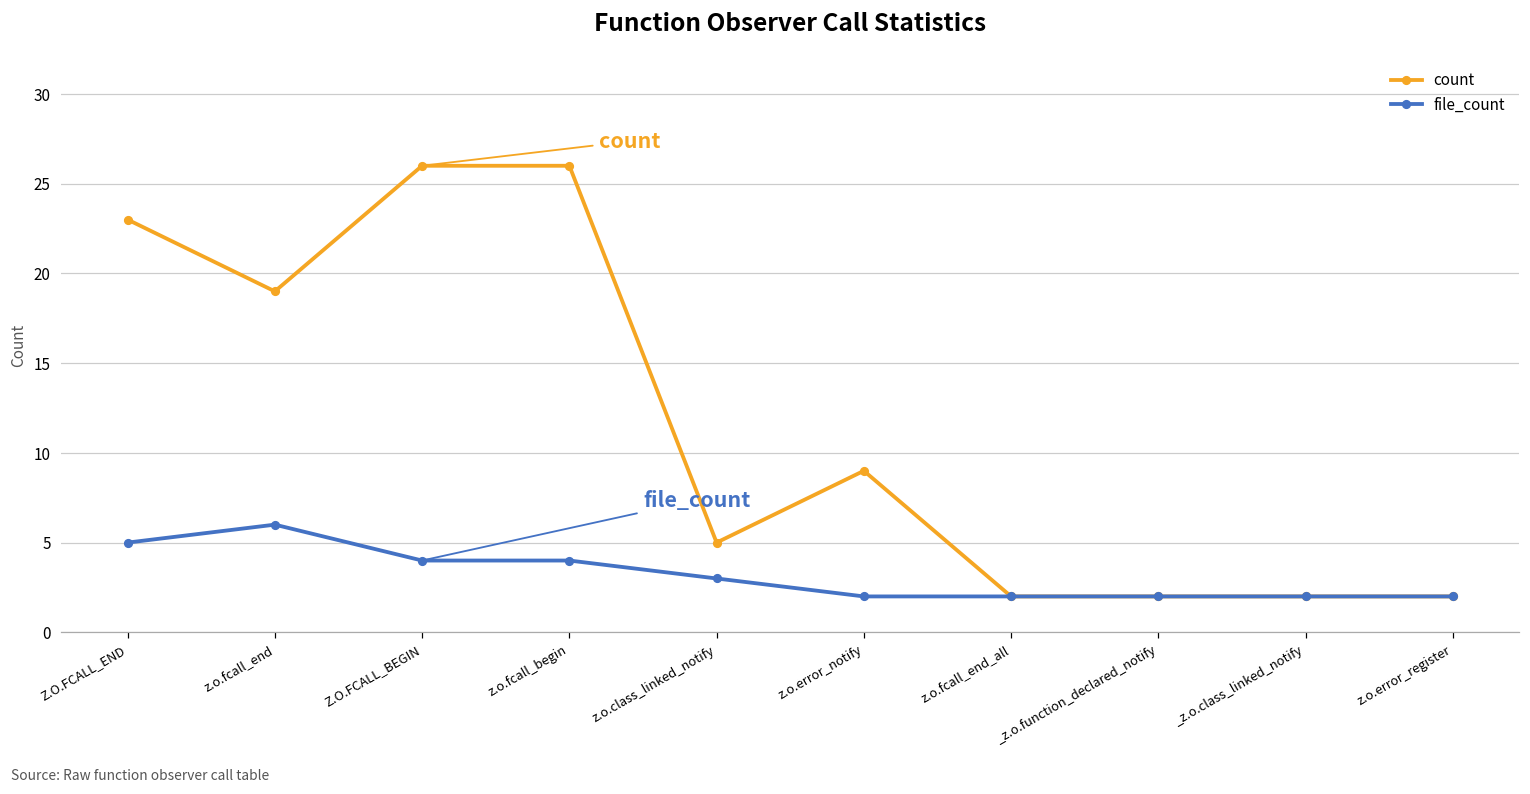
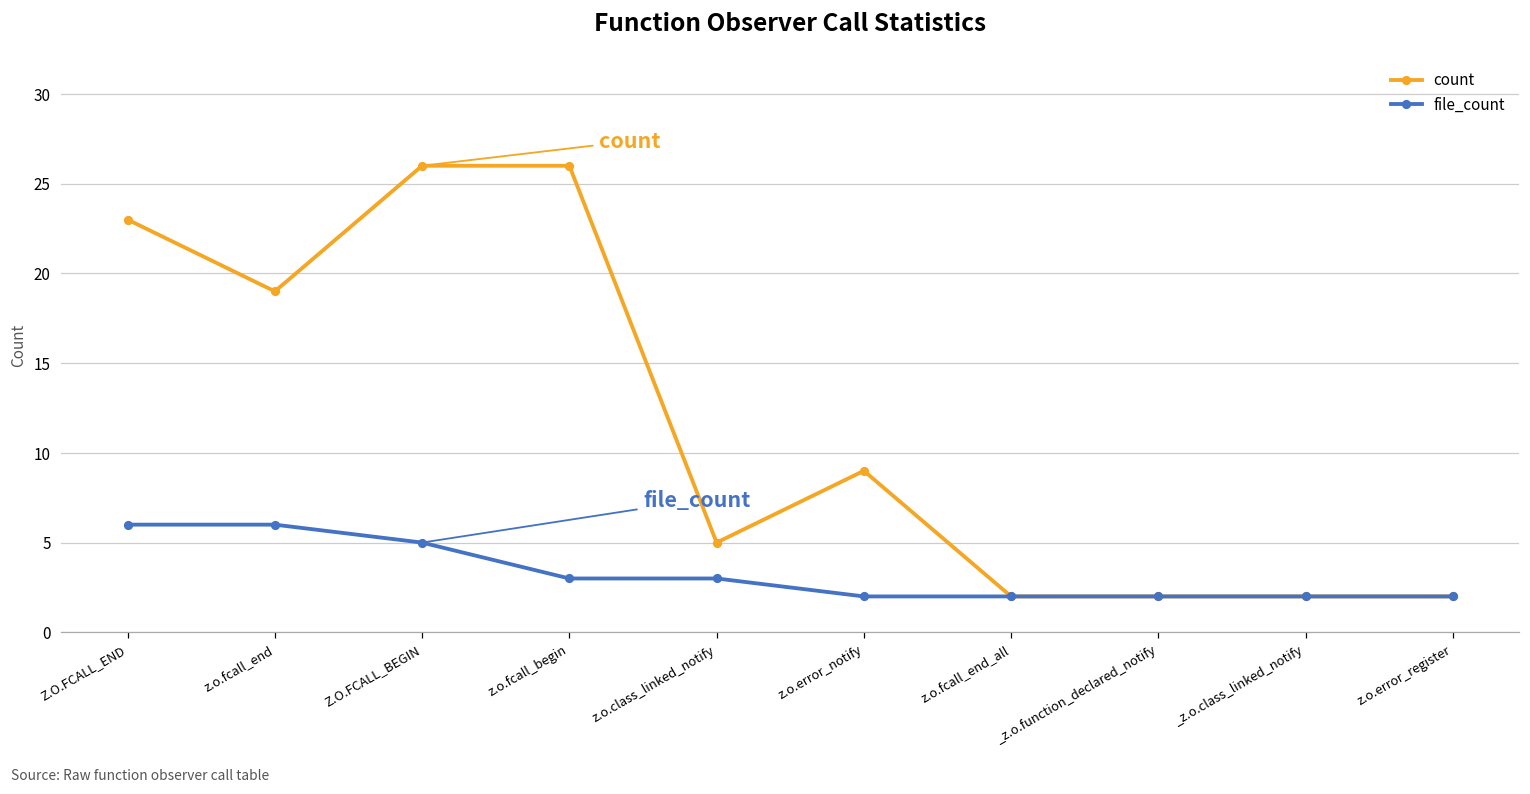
  {
    "count": {
      "Z.O.FCALL_END": 23,
      "z.o.fcall_end": 19,
      "Z.O.FCALL_BEGIN": 26,
      "z.o.fcall_begin": 26,
      "z.o.class_linked_notify": 5,
      "z.o.error_notify": 9
    },
    "file_count": {
-     "Z.O.FCALL_END": 5,
+     "Z.O.FCALL_END": 6,
      "z.o.fcall_end": 6,
-     "Z.O.FCALL_BEGIN": 4,
-     "z.o.fcall_begin": 4,
+     "Z.O.FCALL_BEGIN": 5,
+     "z.o.fcall_begin": 3,
      "z.o.class_linked_notify": 3,
      "z.o.error_notify": 2
    }
  }
